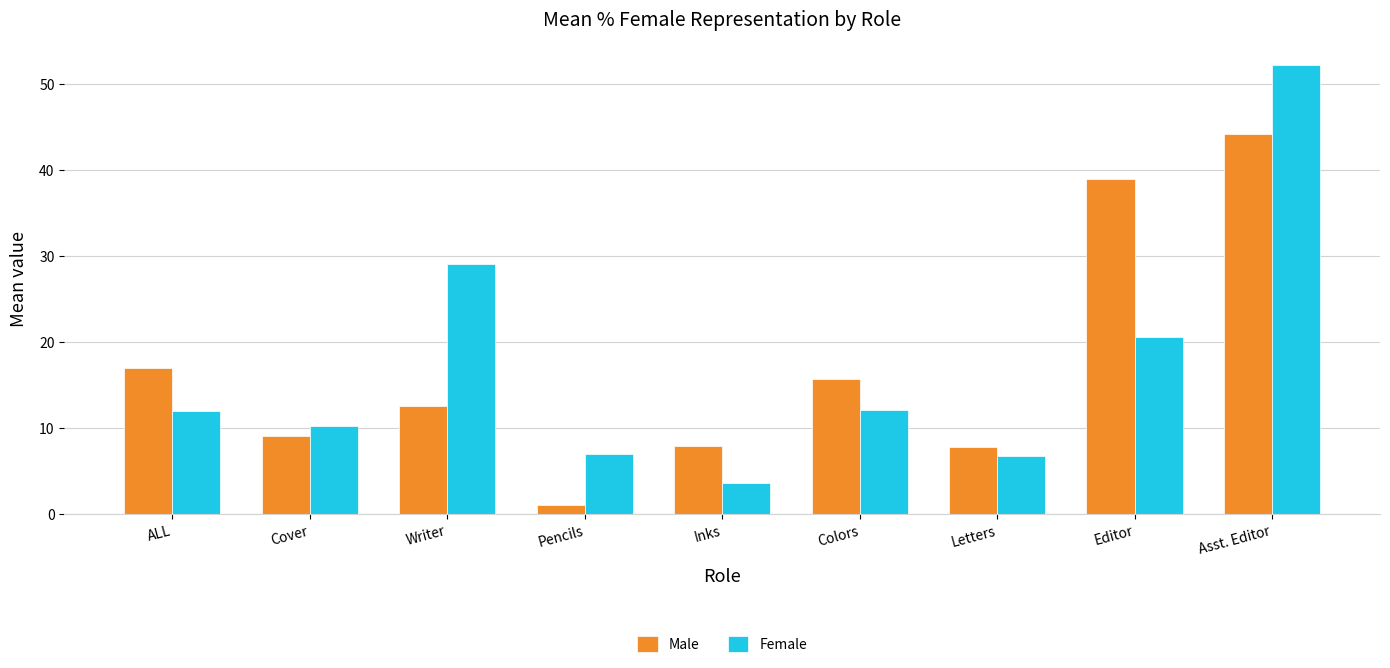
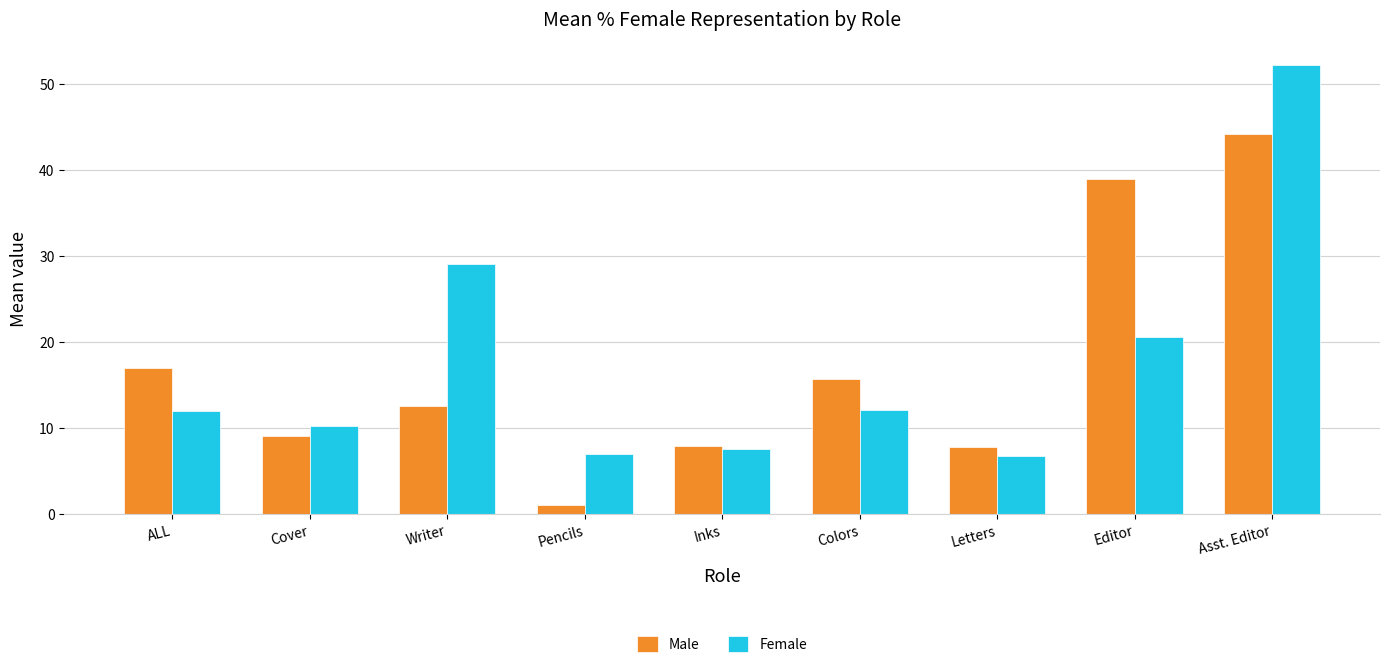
  {
    "Male": {
      "ALL": 17,
      "Cover": 9,
      "Writer": 13,
      "Pencils": 1,
      "Inks": 8,
      "Colors": 16,
      "Letters": 8,
      "Editor": 39,
      "Asst. Editor": 44
    },
    "Female": {
      "ALL": 12,
      "Cover": 10,
      "Writer": 29,
      "Pencils": 7,
-     "Inks": 4,
+     "Inks": 8,
      "Colors": 12,
      "Letters": 7,
      "Editor": 21,
      "Asst. Editor": 52
    }
  }
